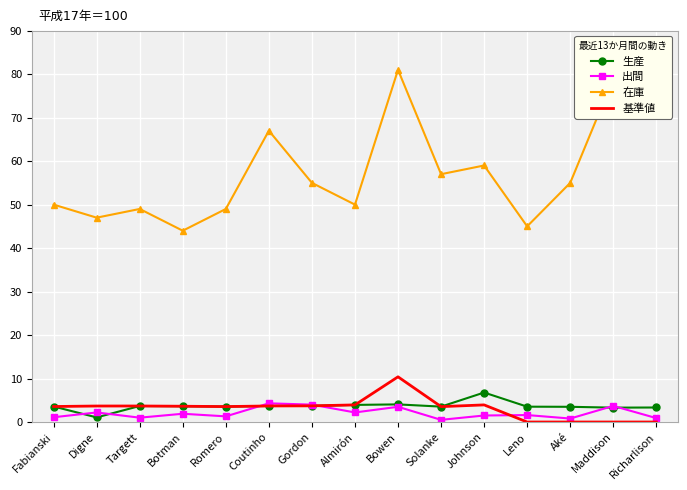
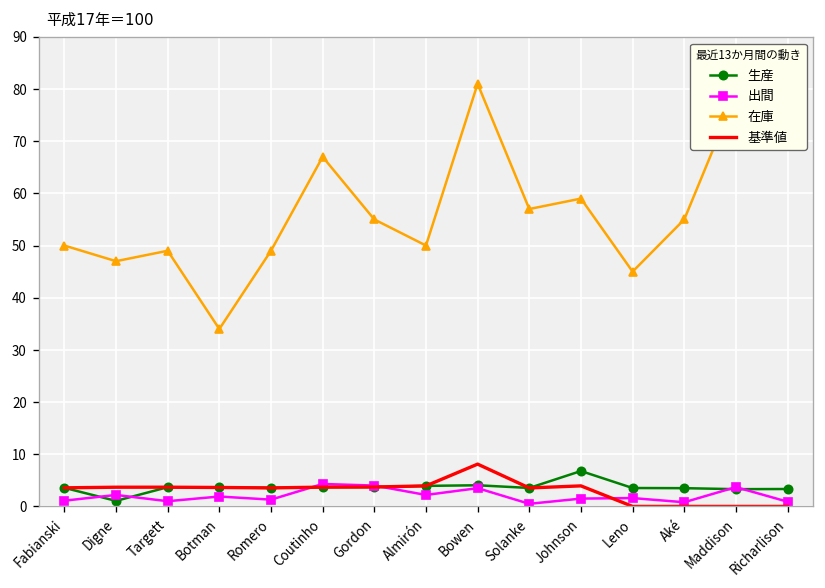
  {
    "生産": {
      "Digne": 1,
      "Johnson": 7,
      "Leno": 4,
      "Aké": 3,
      "Richarlison": 3
    },
    "出間": {
      "Fabianski": 1,
      "Digne": 2,
      "Targett": 1,
      "Botman": 2,
      "Romero": 1,
      "Coutinho": 4,
      "Almirón": 2,
      "Solanke": 1,
      "Johnson": 2,
      "Leno": 2,
      "Aké": 1,
      "Richarlison": 1
    },
    "在庫": {
      "Fabianski": 50,
      "Digne": 47,
      "Targett": 49,
-     "Botman": 44,
+     "Botman": 34,
      "Romero": 49,
      "Coutinho": 67,
      "Gordon": 55,
      "Almirón": 50,
      "Bowen": 81,
      "Solanke": 57,
      "Johnson": 59,
      "Leno": 45,
      "Aké": 55
    },
    "基準値": {
      "Digne": 4,
-     "Bowen": 10,
+     "Bowen": 8,
      "Johnson": 4,
      "Leno": 0,
      "Aké": 0,
      "Maddison": 0,
      "Richarlison": 0
    }
  }
